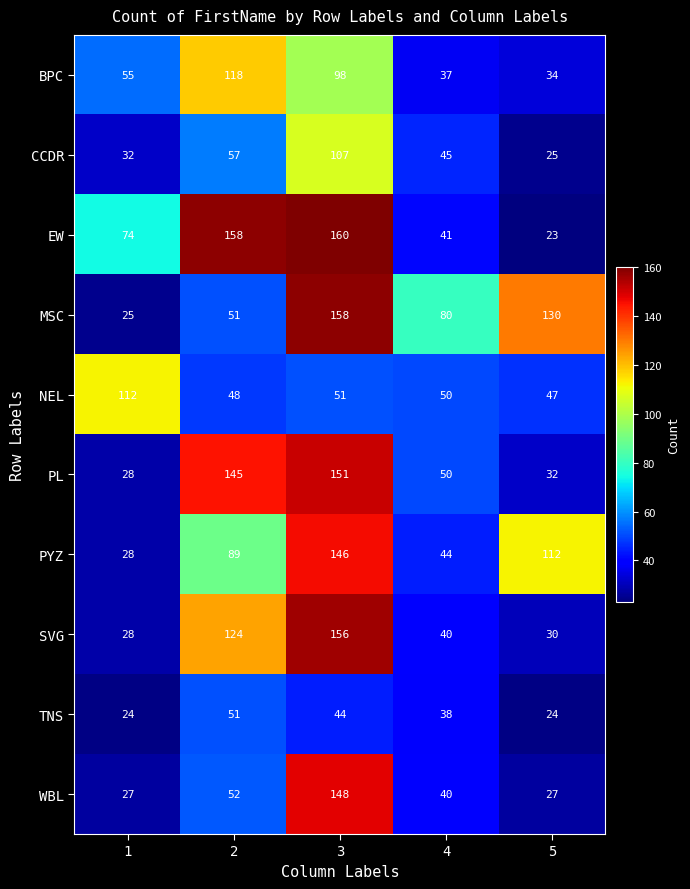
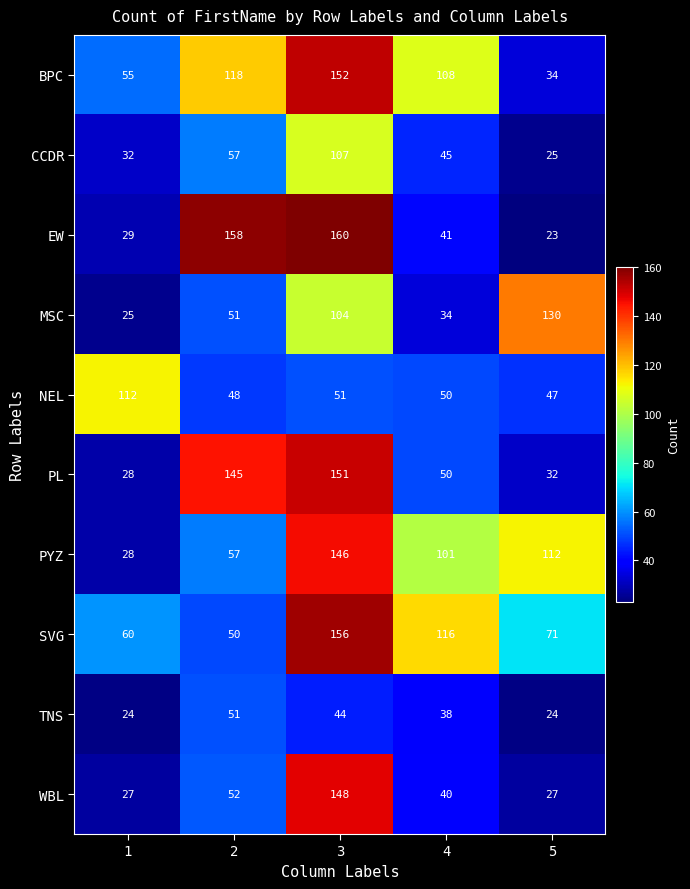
  {
    "BPC": {
      "1": 55,
      "2": 118,
-     "3": 98,
-     "4": 37,
+     "3": 152,
+     "4": 108,
      "5": 34
    },
    "CCDR": {
      "1": 32,
      "2": 57,
      "3": 107,
      "4": 45,
      "5": 25
    },
    "EW": {
-     "1": 74,
+     "1": 29,
      "2": 158,
      "3": 160,
      "4": 41,
      "5": 23
    },
    "MSC": {
      "1": 25,
      "2": 51,
-     "3": 158,
-     "4": 80,
+     "3": 104,
+     "4": 34,
      "5": 130
    },
    "NEL": {
      "1": 112,
      "2": 48,
      "3": 51,
      "4": 50,
      "5": 47
    },
    "PL": {
      "1": 28,
      "2": 145,
      "3": 151,
      "4": 50,
      "5": 32
    },
    "PYZ": {
      "1": 28,
-     "2": 89,
+     "2": 57,
      "3": 146,
-     "4": 44,
+     "4": 101,
      "5": 112
    },
    "SVG": {
-     "1": 28,
-     "2": 124,
+     "1": 60,
+     "2": 50,
      "3": 156,
-     "4": 40,
-     "5": 30
+     "4": 116,
+     "5": 71
    },
    "TNS": {
      "1": 24,
      "2": 51,
      "3": 44,
      "4": 38,
      "5": 24
    },
    "WBL": {
      "1": 27,
      "2": 52,
      "3": 148,
      "4": 40,
      "5": 27
    }
  }
